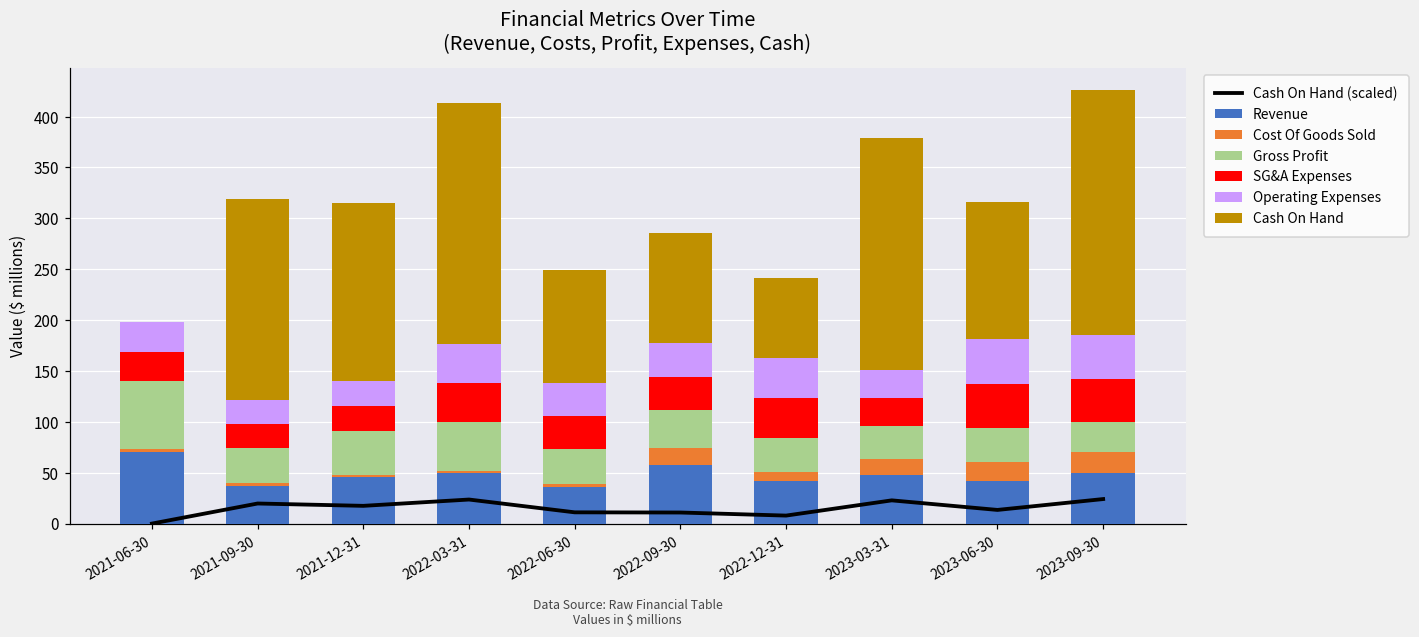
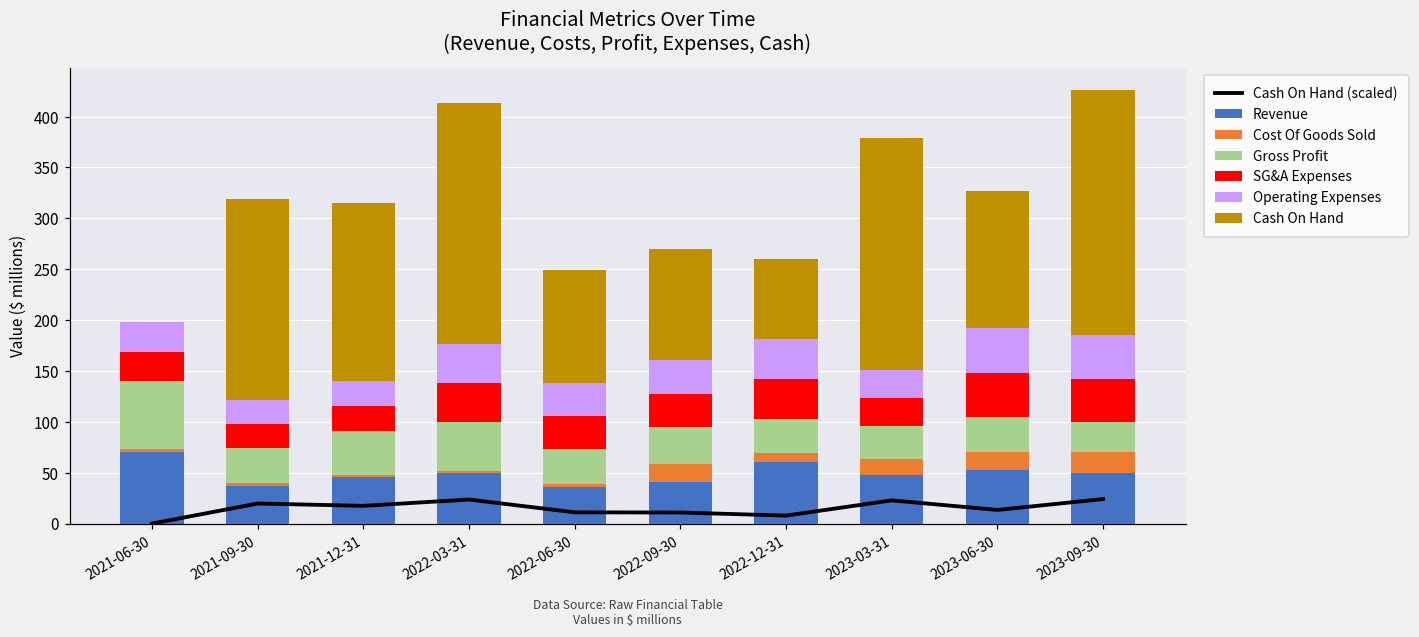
  {
    "Cash On Hand (scaled)": {
      "2021-06-30": 0,
      "2021-09-30": 20,
      "2021-12-31": 20,
      "2022-03-31": 20,
      "2022-06-30": 10,
      "2022-09-30": 10,
      "2022-12-31": 10,
      "2023-03-31": 20,
      "2023-06-30": 10,
      "2023-09-30": 20
    },
    "Revenue": {
      "2021-06-30": 70,
      "2021-09-30": 40,
      "2021-12-31": 50,
      "2022-03-31": 50,
      "2022-06-30": 40,
-     "2022-09-30": 60,
-     "2022-12-31": 40,
+     "2022-09-30": 40,
+     "2022-12-31": 60,
      "2023-03-31": 50,
-     "2023-06-30": 40,
+     "2023-06-30": 50,
      "2023-09-30": 50
    },
    "Cost Of Goods Sold": {
      "2021-06-30": 0,
      "2022-09-30": 20,
      "2022-12-31": 10,
      "2023-03-31": 20,
      "2023-06-30": 20,
      "2023-09-30": 20
    },
    "Gross Profit": {
      "2021-06-30": 70,
      "2021-09-30": 30,
      "2021-12-31": 40,
      "2022-03-31": 50,
      "2022-06-30": 30,
      "2022-09-30": 40,
      "2022-12-31": 30,
      "2023-03-31": 30,
      "2023-06-30": 30,
      "2023-09-30": 30
    },
    "SG&A Expenses": {
      "2021-06-30": 30,
      "2021-09-30": 20,
      "2021-12-31": 20,
      "2022-03-31": 40,
      "2022-06-30": 30,
      "2022-09-30": 30,
      "2022-12-31": 40,
      "2023-03-31": 30,
      "2023-06-30": 40,
      "2023-09-30": 40
    },
    "Operating Expenses": {
      "2021-06-30": 30,
      "2021-09-30": 20,
      "2021-12-31": 20,
      "2022-03-31": 40,
      "2022-06-30": 30,
      "2022-09-30": 30,
      "2022-12-31": 40,
      "2023-03-31": 30,
      "2023-06-30": 40,
      "2023-09-30": 40
    },
    "Cash On Hand": {
      "2021-06-30": 0,
      "2021-09-30": 200,
      "2021-12-31": 170,
      "2022-03-31": 240,
      "2022-06-30": 110,
      "2022-09-30": 110,
      "2022-12-31": 80,
      "2023-03-31": 230,
      "2023-06-30": 130,
      "2023-09-30": 240
    }
  }
